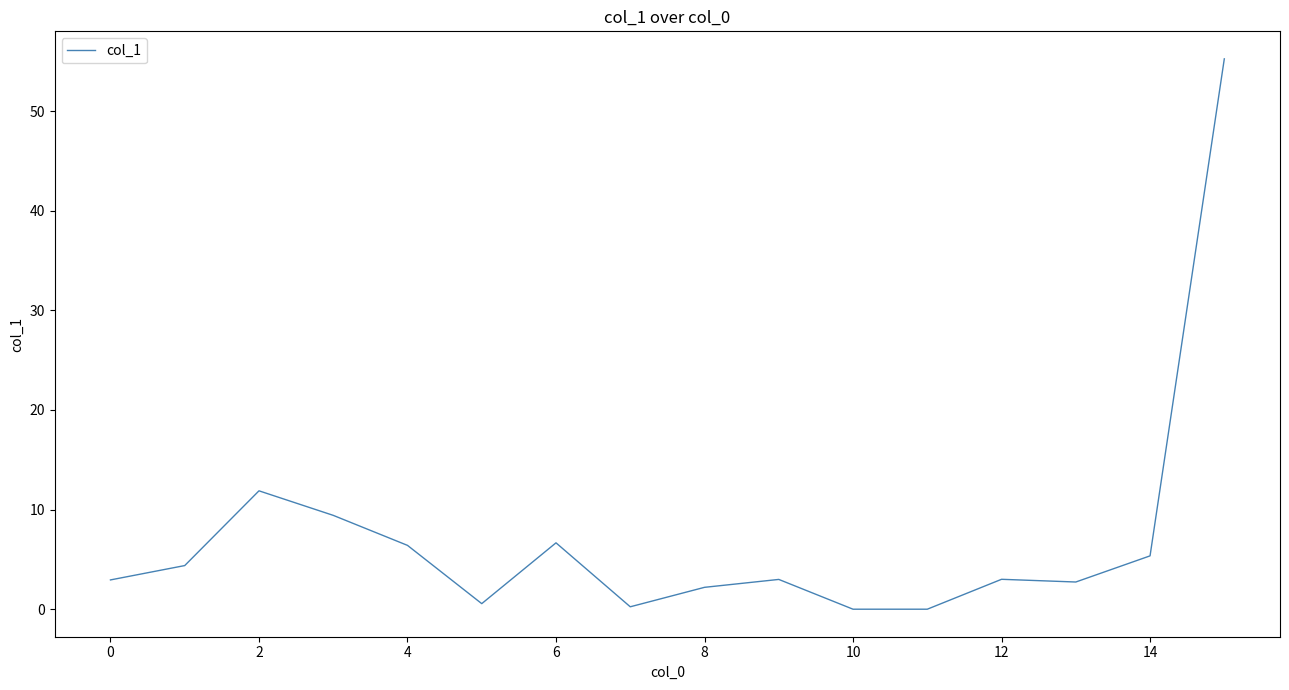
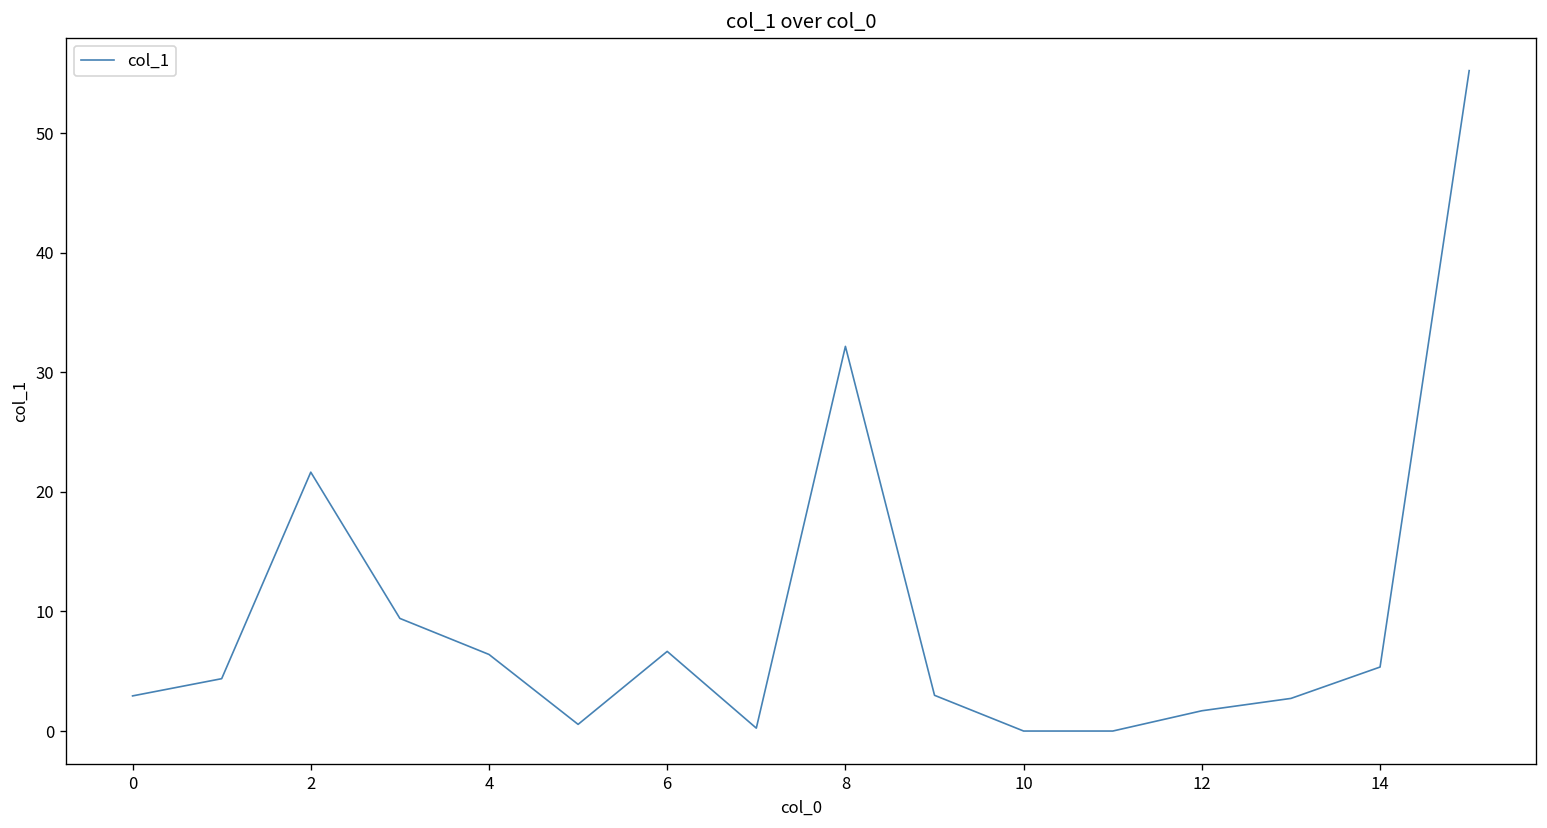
  {
    "0": 3,
-   "2": 12,
+   "2": 22,
    "4": 6,
    "6": 7,
-   "8": 2,
+   "8": 32,
    "10": 0,
-   "12": 3,
+   "12": 2,
    "14": 5
  }
